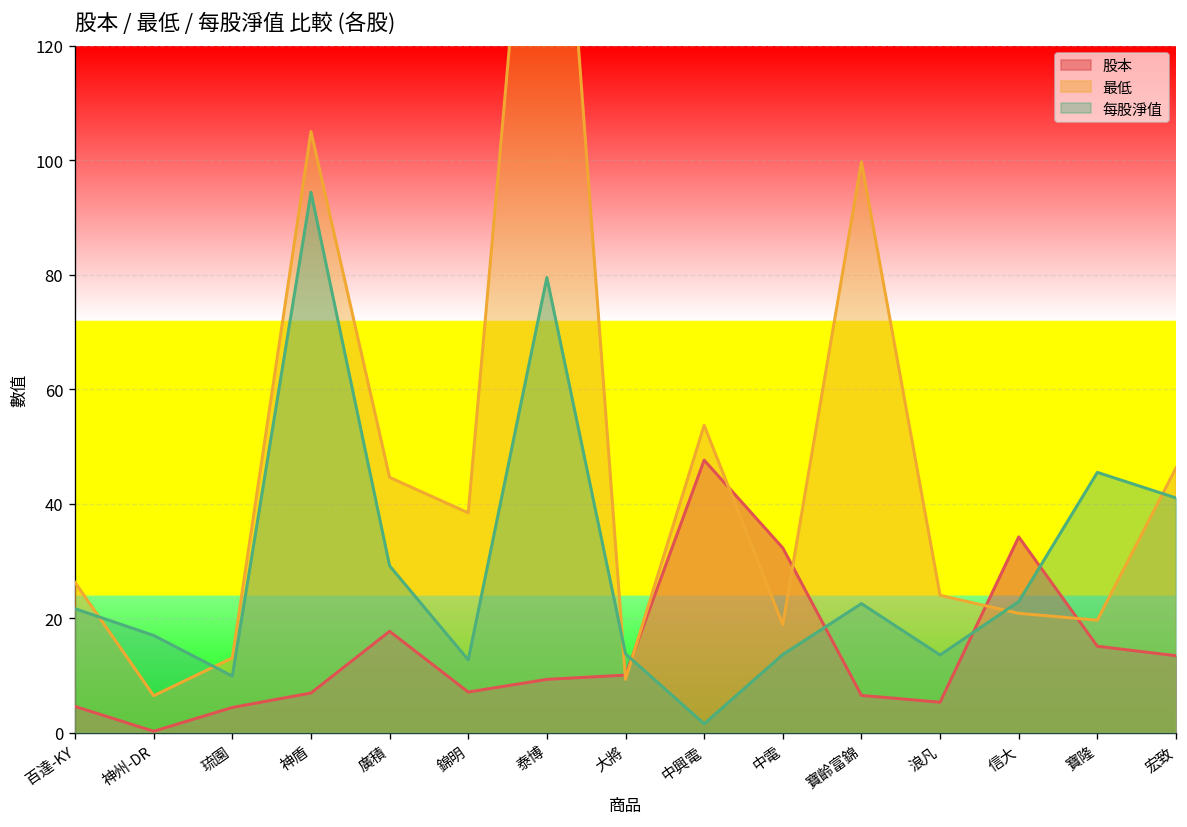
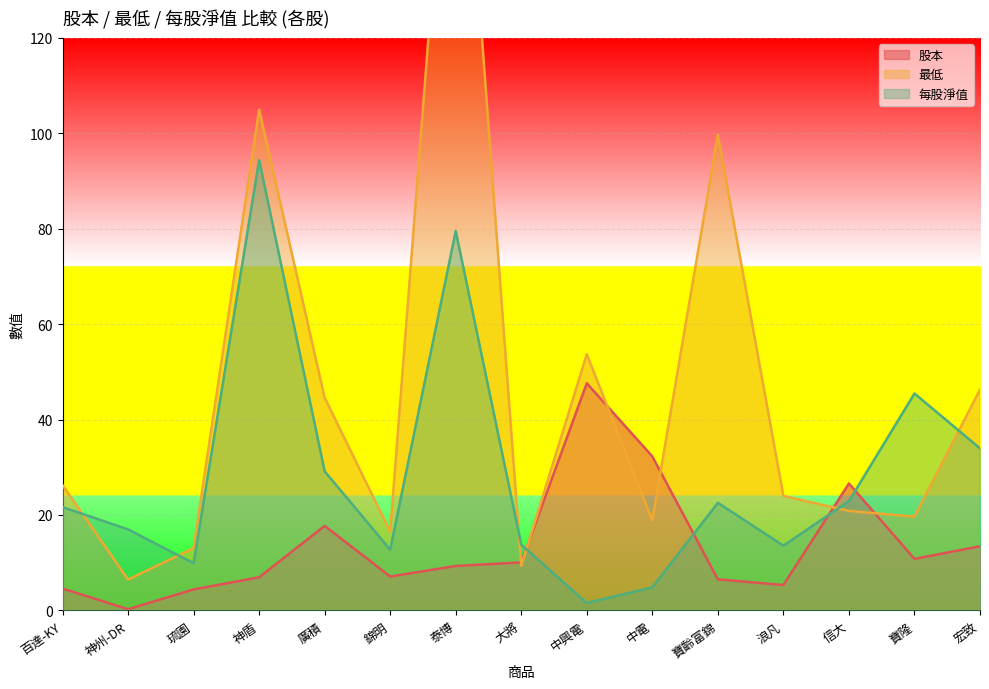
  {
    "股本": {
      "百達-KY": 5,
      "神州-DR": 0,
      "琉園": 4,
      "神盾": 7,
      "廣積": 18,
      "錦明": 7,
      "泰博": 9,
      "大將": 10,
      "中興電": 48,
      "中電": 32,
      "寶齡富錦": 7,
      "浪凡": 5,
-     "信大": 34,
-     "寶隆": 15,
+     "信大": 27,
+     "寶隆": 11,
      "宏致": 13
    },
    "最低": {
      "百達-KY": 26,
      "神州-DR": 6,
      "琉園": 13,
      "神盾": 105,
      "廣積": 45,
-     "錦明": 38,
+     "錦明": 17,
      "大將": 9,
      "中興電": 54,
      "中電": 19,
      "寶齡富錦": 100,
      "浪凡": 24,
      "信大": 21,
      "寶隆": 20,
      "宏致": 46
    },
    "每股淨值": {
      "百達-KY": 22,
      "神州-DR": 17,
      "琉園": 10,
      "神盾": 94,
      "廣積": 29,
      "錦明": 13,
      "泰博": 80,
      "大將": 14,
      "中興電": 2,
-     "中電": 14,
+     "中電": 5,
      "寶齡富錦": 23,
      "浪凡": 14,
      "信大": 23,
      "寶隆": 45,
-     "宏致": 41
+     "宏致": 34
    }
  }
